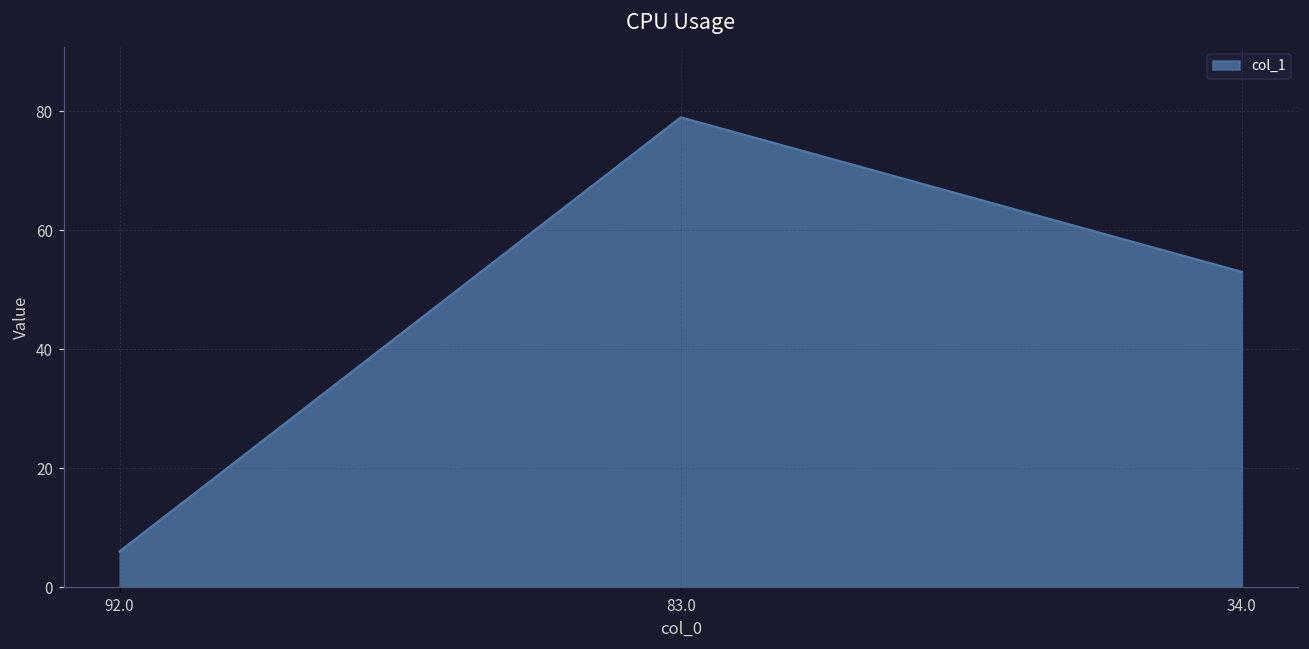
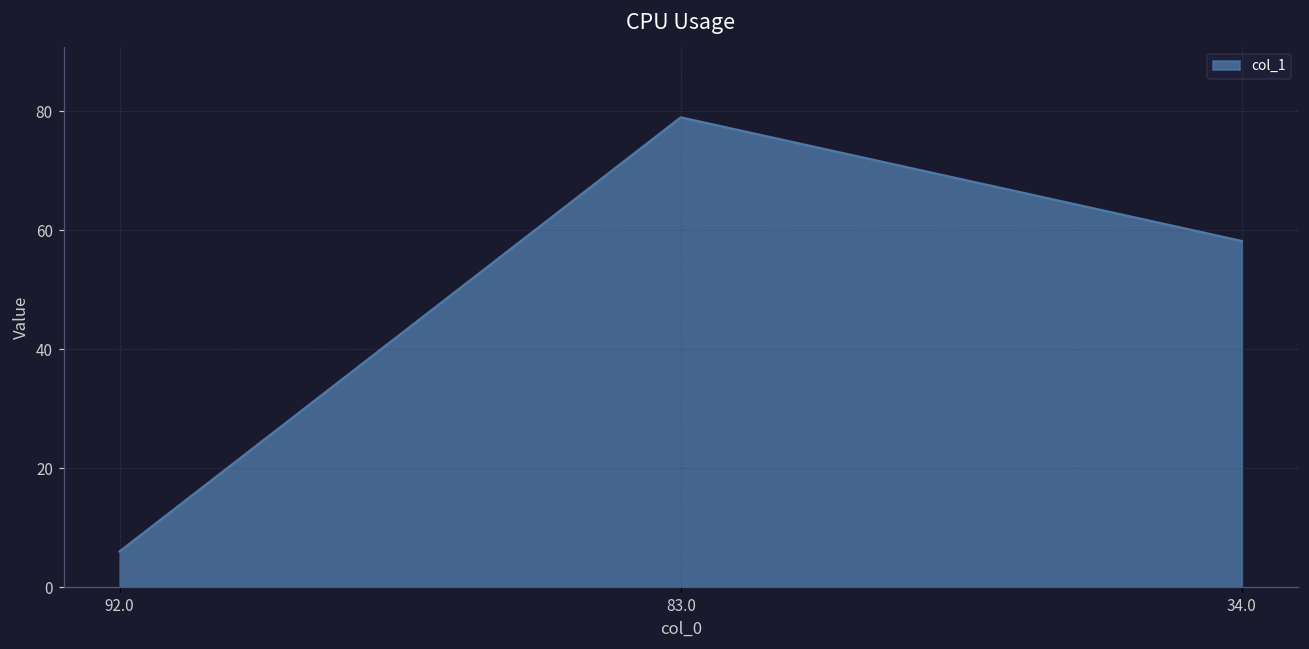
  {
    "92.0": 6,
    "83.0": 79,
-   "34.0": 53
+   "34.0": 58
  }
